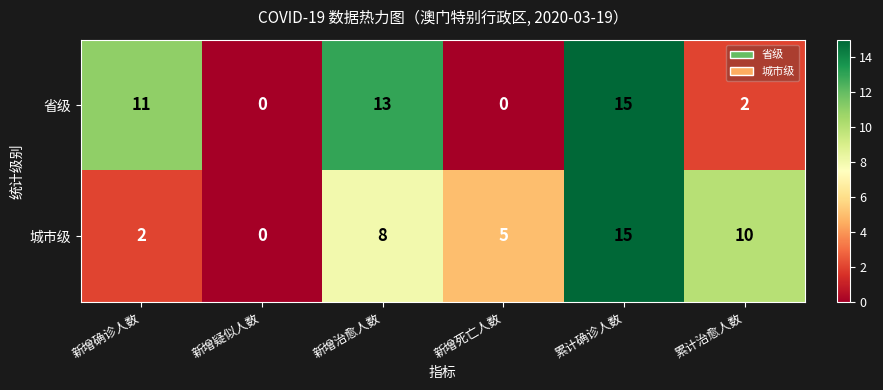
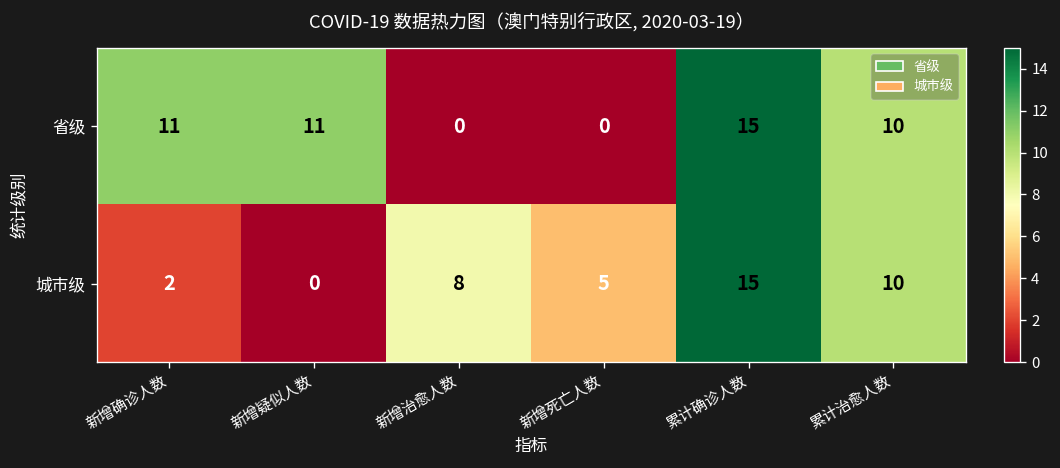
  {
    "省级": {
      "新增确诊人数": 11,
-     "新增疑似人数": 0,
-     "新增治愈人数": 13,
+     "新增疑似人数": 11,
+     "新增治愈人数": 0,
      "新增死亡人数": 0,
      "累计确诊人数": 15,
-     "累计治愈人数": 2
+     "累计治愈人数": 10
    },
    "城市级": {
      "新增确诊人数": 2,
      "新增疑似人数": 0,
      "新增治愈人数": 8,
      "新增死亡人数": 5,
      "累计确诊人数": 15,
      "累计治愈人数": 10
    }
  }
